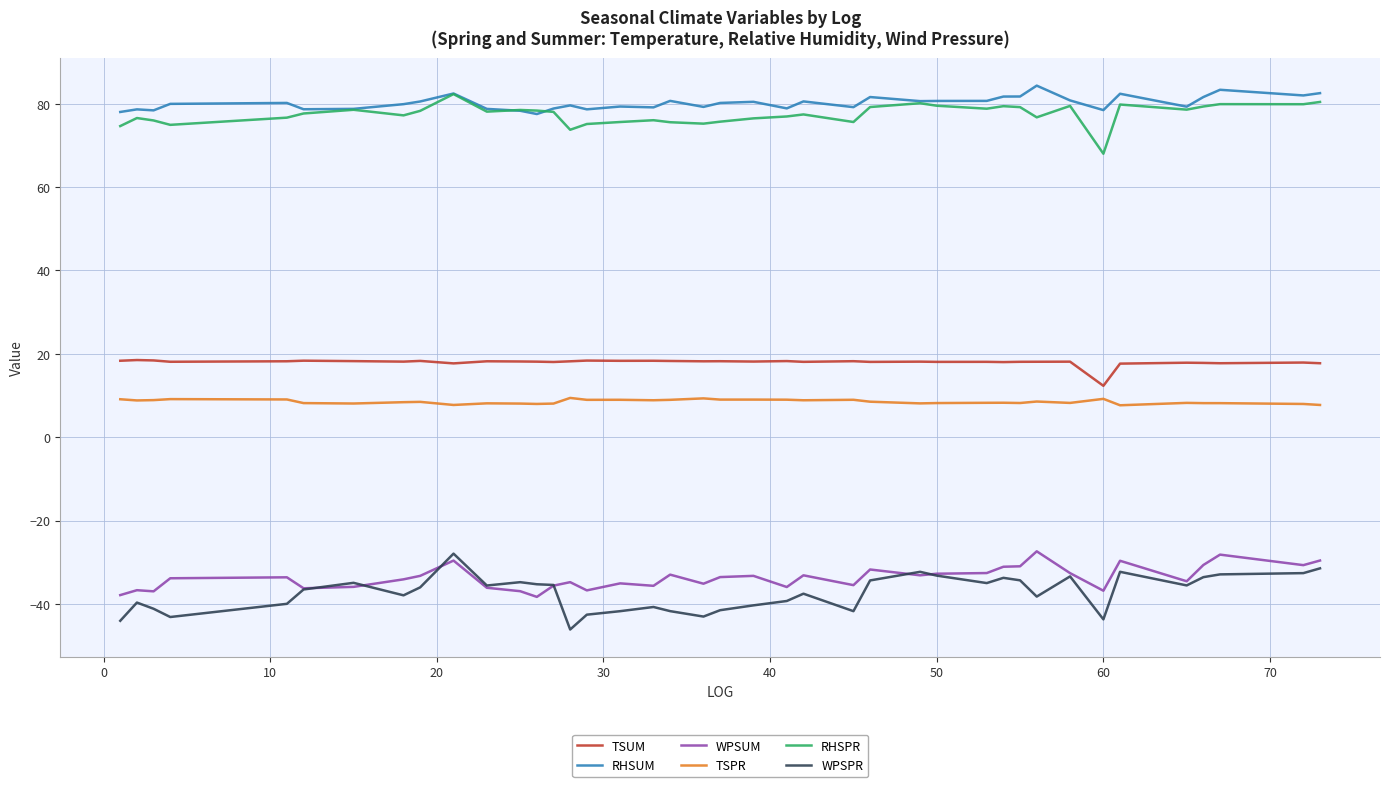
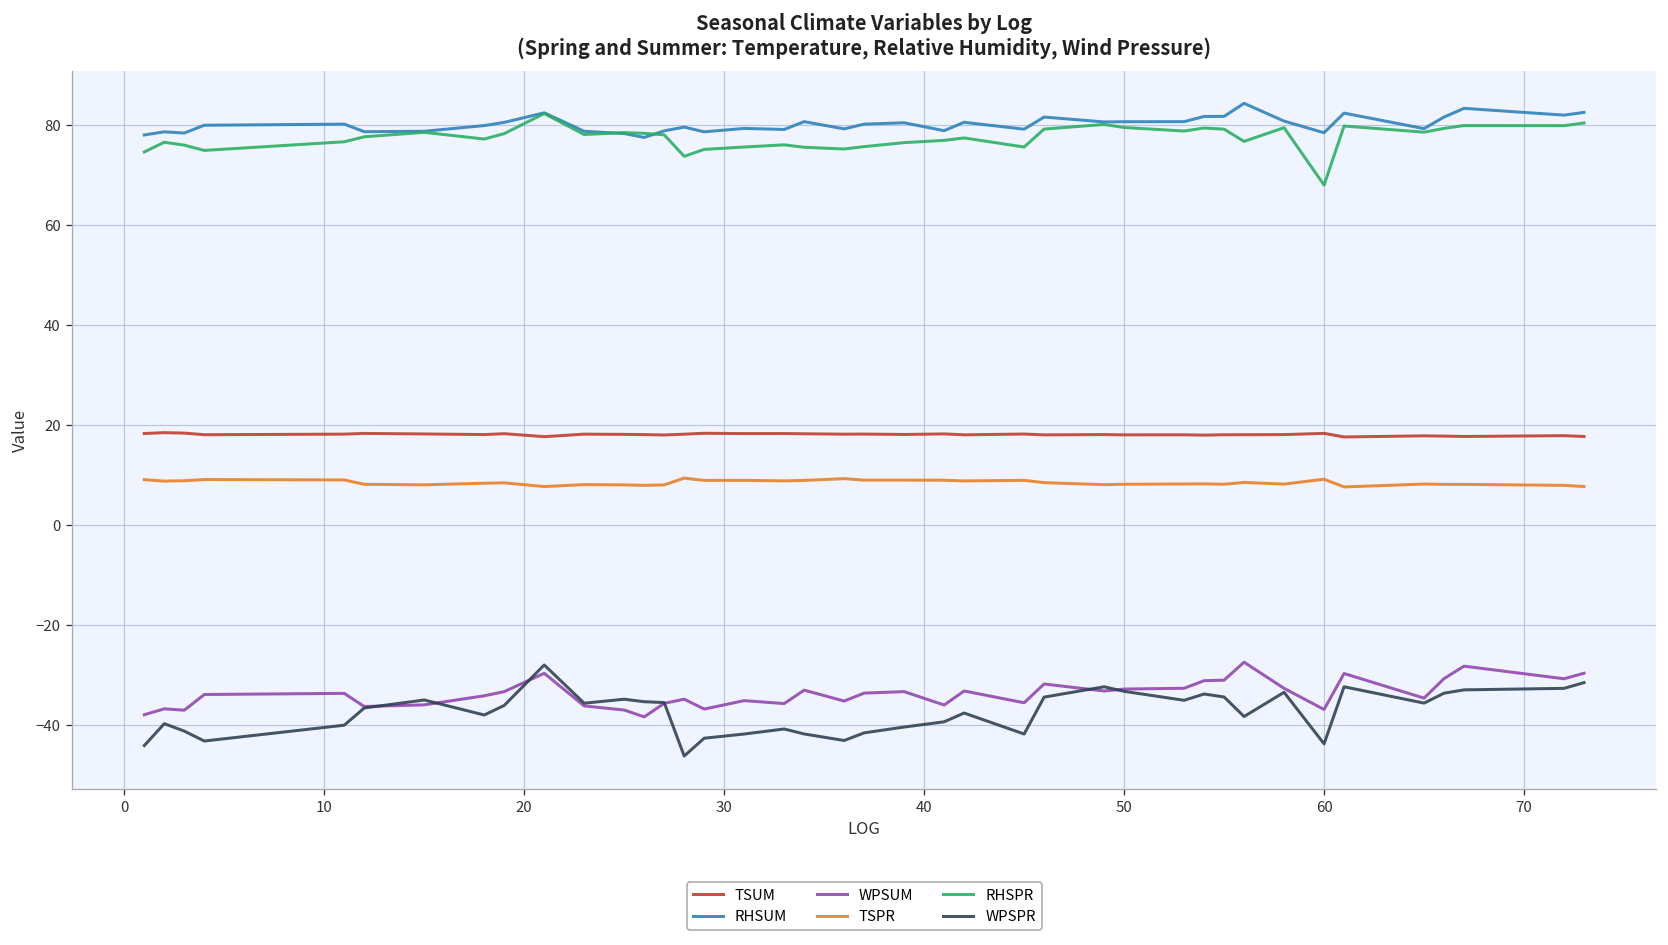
  {
    "TSUM": {
      "50": 18,
-     "60": 12
+     "60": 18
    },
    "RHSUM": {
      "50": 81,
      "60": 78
    },
    "WPSUM": {
      "60": -37
    },
    "TSPR": {
      "50": 8,
      "60": 9
    },
    "RHSPR": {
      "50": 80,
      "60": 68
    },
    "WPSPR": {
      "60": -44
    }
  }
